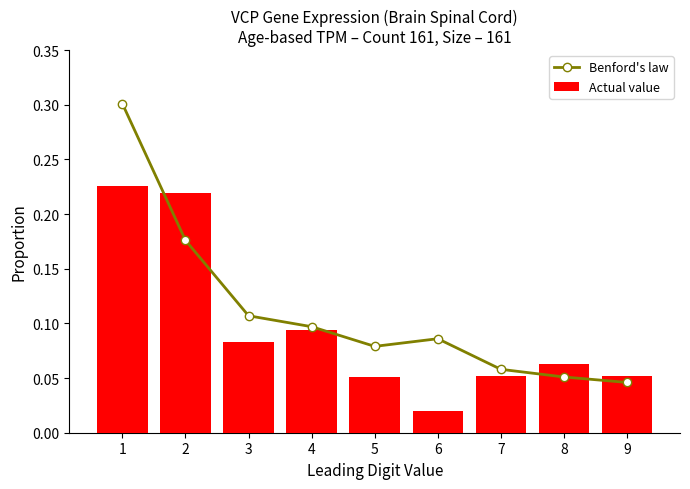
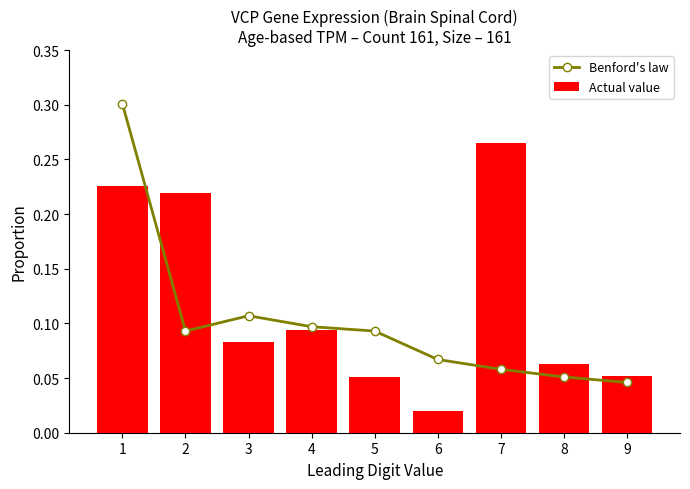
  {
    "Benford's law": {
      "1": 0.301,
-     "2": 0.176,
+     "2": 0.093,
      "3": 0.107,
      "4": 0.097,
-     "5": 0.079,
-     "6": 0.086,
+     "5": 0.093,
+     "6": 0.067,
      "7": 0.058,
      "8": 0.051,
      "9": 0.046
    },
    "Actual value": {
      "1": 0.226,
      "2": 0.219,
      "3": 0.083,
      "4": 0.094,
      "5": 0.051,
      "6": 0.020,
-     "7": 0.052,
+     "7": 0.265,
      "8": 0.063,
      "9": 0.052
    }
  }
